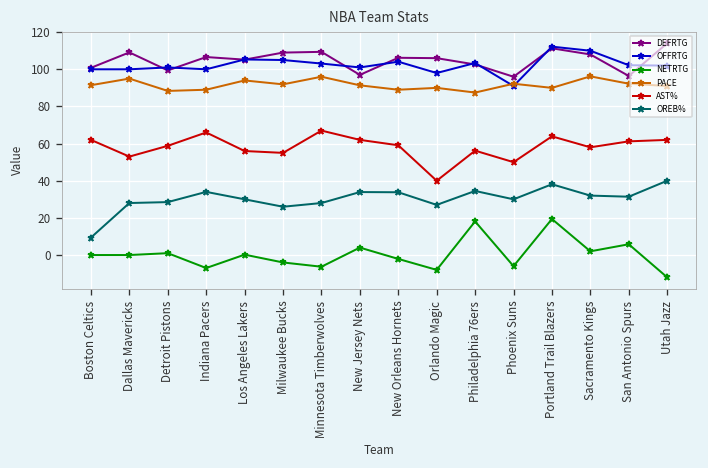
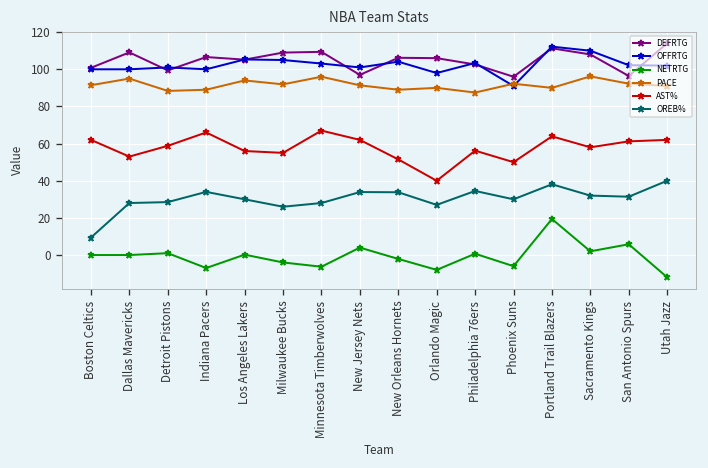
  {
    "DEFRTG": {
      "Dallas Mavericks": 109,
      "Indiana Pacers": 107,
      "Milwaukee Bucks": 109,
      "Minnesota Timberwolves": 109,
      "New Jersey Nets": 97,
      "New Orleans Hornets": 106,
      "Orlando Magic": 106,
      "Phoenix Suns": 96,
      "Sacramento Kings": 108,
      "San Antonio Spurs": 96
    },
    "OFFRTG": {
      "Dallas Mavericks": 100,
      "Indiana Pacers": 100,
      "Milwaukee Bucks": 105,
      "Minnesota Timberwolves": 103,
      "New Jersey Nets": 101,
      "New Orleans Hornets": 104,
      "Orlando Magic": 98,
      "Sacramento Kings": 110,
      "San Antonio Spurs": 102
    },
    "NETRTG": {
      "Boston Celtics": 0,
      "Dallas Mavericks": 0,
      "Detroit Pistons": 1,
      "Indiana Pacers": -7,
      "Los Angeles Lakers": 0,
      "Milwaukee Bucks": -4,
      "Minnesota Timberwolves": -6,
      "New Jersey Nets": 4,
      "New Orleans Hornets": -2,
      "Orlando Magic": -8,
-     "Philadelphia 76ers": 18,
+     "Philadelphia 76ers": 1,
      "Phoenix Suns": -6,
      "Portland Trail Blazers": 19,
      "Sacramento Kings": 2,
      "San Antonio Spurs": 6,
      "Utah Jazz": -12
    },
    "PACE": {
      "Boston Celtics": 91,
      "Dallas Mavericks": 95,
      "Detroit Pistons": 88,
      "Indiana Pacers": 89,
      "Los Angeles Lakers": 94,
      "Milwaukee Bucks": 92,
      "Minnesota Timberwolves": 96,
      "New Jersey Nets": 91,
      "New Orleans Hornets": 89,
      "Orlando Magic": 90,
      "Philadelphia 76ers": 87,
      "Portland Trail Blazers": 90,
      "Sacramento Kings": 96,
      "San Antonio Spurs": 92
    },
    "AST%": {
      "Boston Celtics": 62,
      "Dallas Mavericks": 53,
      "Detroit Pistons": 59,
      "Indiana Pacers": 66,
      "Los Angeles Lakers": 56,
      "Milwaukee Bucks": 55,
      "Minnesota Timberwolves": 67,
      "New Jersey Nets": 62,
-     "New Orleans Hornets": 59,
+     "New Orleans Hornets": 52,
      "Orlando Magic": 40,
      "Philadelphia 76ers": 56,
      "Phoenix Suns": 50,
      "Portland Trail Blazers": 64,
      "Sacramento Kings": 58,
      "San Antonio Spurs": 61,
      "Utah Jazz": 62
    },
    "OREB%": {
      "Boston Celtics": 9,
      "Dallas Mavericks": 28,
      "Detroit Pistons": 29,
      "Indiana Pacers": 34,
      "Los Angeles Lakers": 30,
      "Milwaukee Bucks": 26,
      "Minnesota Timberwolves": 28,
      "New Jersey Nets": 34,
      "New Orleans Hornets": 34,
      "Orlando Magic": 27,
      "Philadelphia 76ers": 35,
      "Phoenix Suns": 30,
      "Portland Trail Blazers": 38,
      "Sacramento Kings": 32,
      "San Antonio Spurs": 31,
      "Utah Jazz": 40
    }
  }
